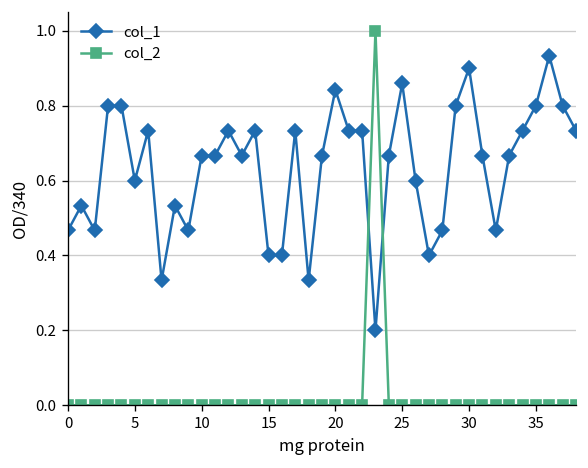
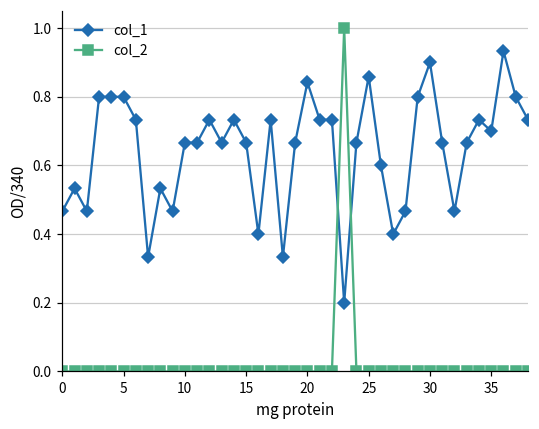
  {
    "col_1": {
      "0": 0.47,
-     "5": 0.6,
+     "5": 0.8,
      "10": 0.67,
-     "15": 0.40,
+     "15": 0.67,
      "20": 0.84,
      "25": 0.86,
      "30": 0.90,
-     "35": 0.8
+     "35": 0.7
    },
    "col_2": {
      "0": 0.00,
      "5": 0.00,
      "10": 0.00,
      "15": 0.00,
      "20": 0.00,
      "25": 0.00,
      "30": 0.00,
      "35": 0.00
    }
  }
